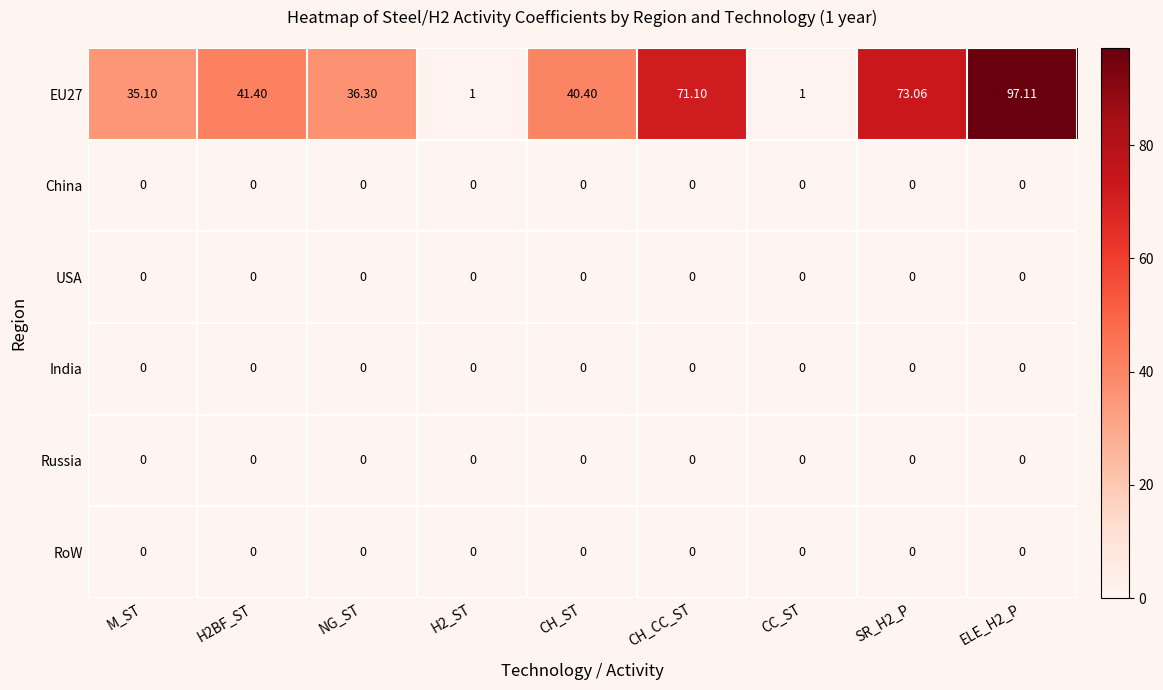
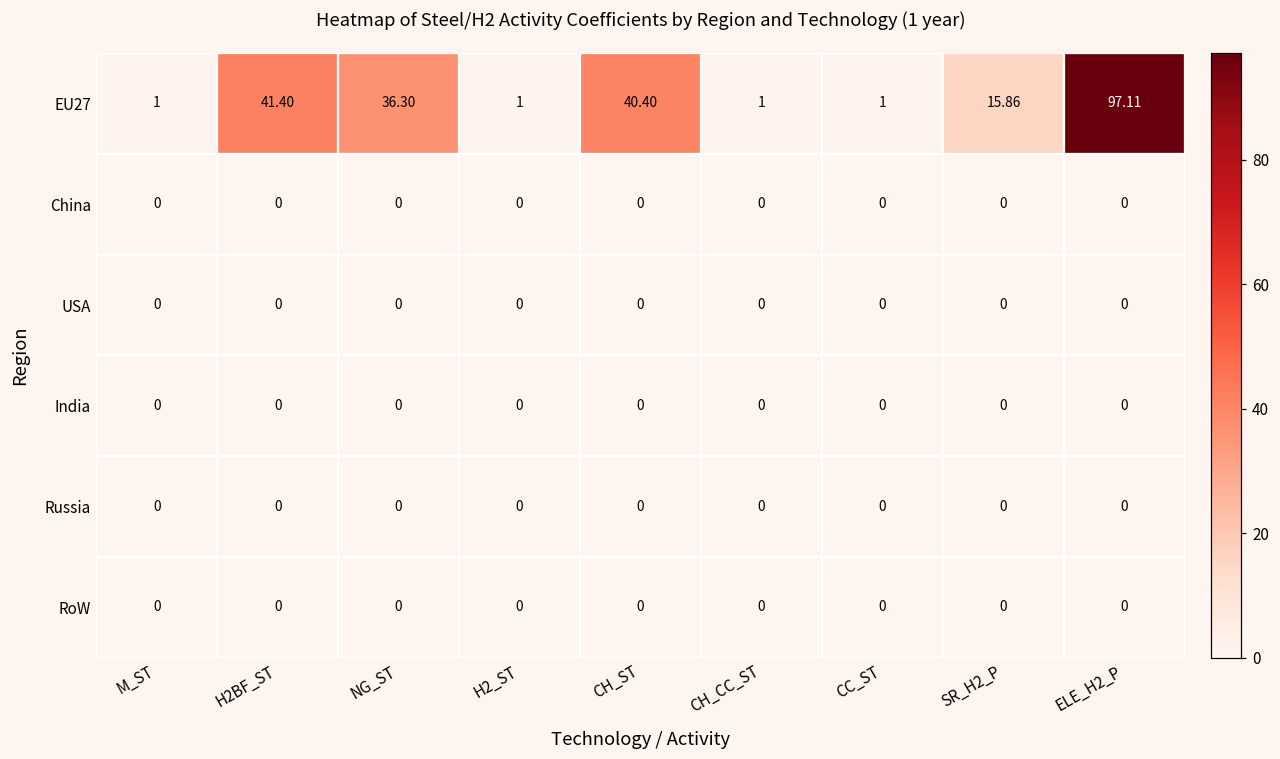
  {
    "EU27": {
-     "M_ST": 35.10,
+     "M_ST": 1,
      "H2BF_ST": 41.40,
      "NG_ST": 36.30,
      "H2_ST": 1,
      "CH_ST": 40.40,
-     "CH_CC_ST": 71.10,
+     "CH_CC_ST": 1,
      "CC_ST": 1,
-     "SR_H2_P": 73.06,
+     "SR_H2_P": 15.86,
      "ELE_H2_P": 97.11
    },
    "China": {
      "M_ST": 0,
      "H2BF_ST": 0,
      "NG_ST": 0,
      "H2_ST": 0,
      "CH_ST": 0,
      "CH_CC_ST": 0,
      "CC_ST": 0,
      "SR_H2_P": 0,
      "ELE_H2_P": 0
    },
    "USA": {
      "M_ST": 0,
      "H2BF_ST": 0,
      "NG_ST": 0,
      "H2_ST": 0,
      "CH_ST": 0,
      "CH_CC_ST": 0,
      "CC_ST": 0,
      "SR_H2_P": 0,
      "ELE_H2_P": 0
    },
    "India": {
      "M_ST": 0,
      "H2BF_ST": 0,
      "NG_ST": 0,
      "H2_ST": 0,
      "CH_ST": 0,
      "CH_CC_ST": 0,
      "CC_ST": 0,
      "SR_H2_P": 0,
      "ELE_H2_P": 0
    },
    "Russia": {
      "M_ST": 0,
      "H2BF_ST": 0,
      "NG_ST": 0,
      "H2_ST": 0,
      "CH_ST": 0,
      "CH_CC_ST": 0,
      "CC_ST": 0,
      "SR_H2_P": 0,
      "ELE_H2_P": 0
    },
    "RoW": {
      "M_ST": 0,
      "H2BF_ST": 0,
      "NG_ST": 0,
      "H2_ST": 0,
      "CH_ST": 0,
      "CH_CC_ST": 0,
      "CC_ST": 0,
      "SR_H2_P": 0,
      "ELE_H2_P": 0
    }
  }
